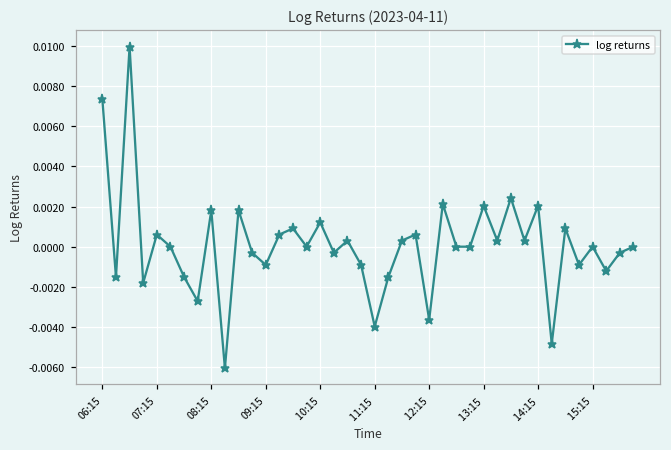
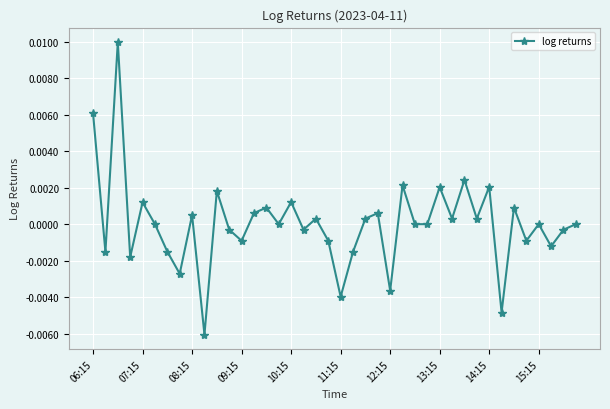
  {
-   "06:15": 0.0074,
-   "07:15": 0.0006,
-   "08:15": 0.0018,
+   "06:15": 0.0061,
+   "07:15": 0.0012,
+   "08:15": 0.0005,
    "09:15": -0.0009,
    "10:15": 0.0012,
    "11:15": -0.0040,
    "12:15": -0.0036,
    "13:15": 0.0020,
    "14:15": 0.0020,
    "15:15": 0.0000
  }
